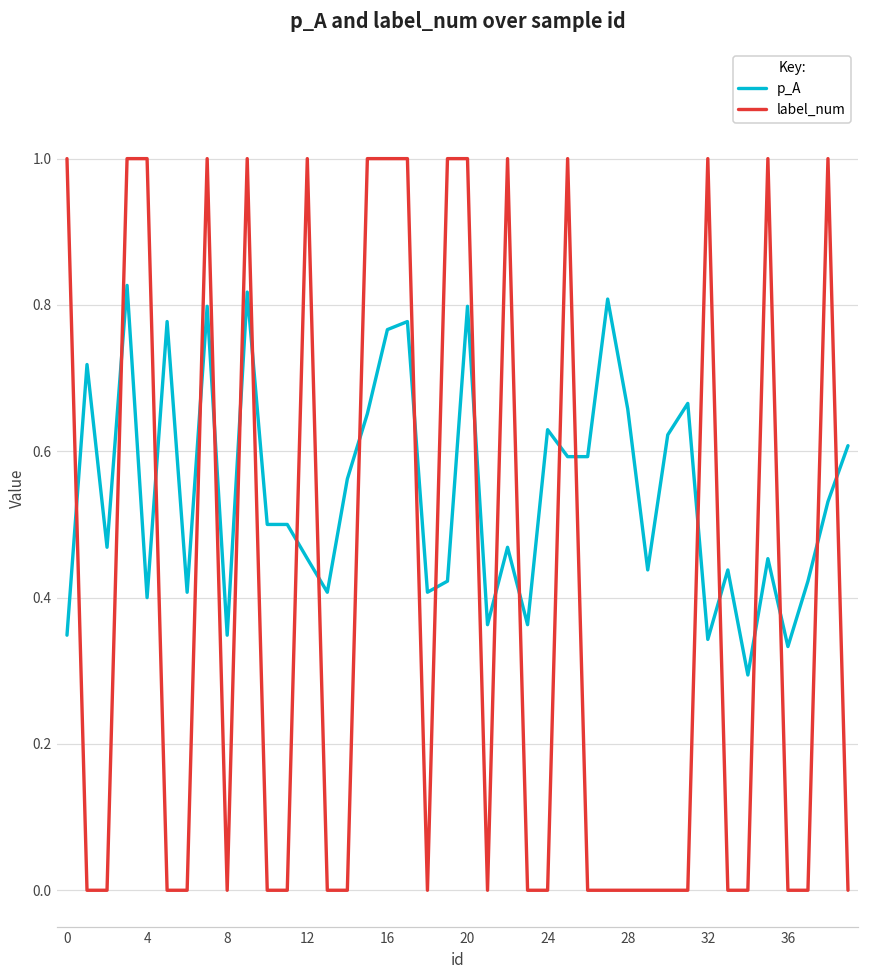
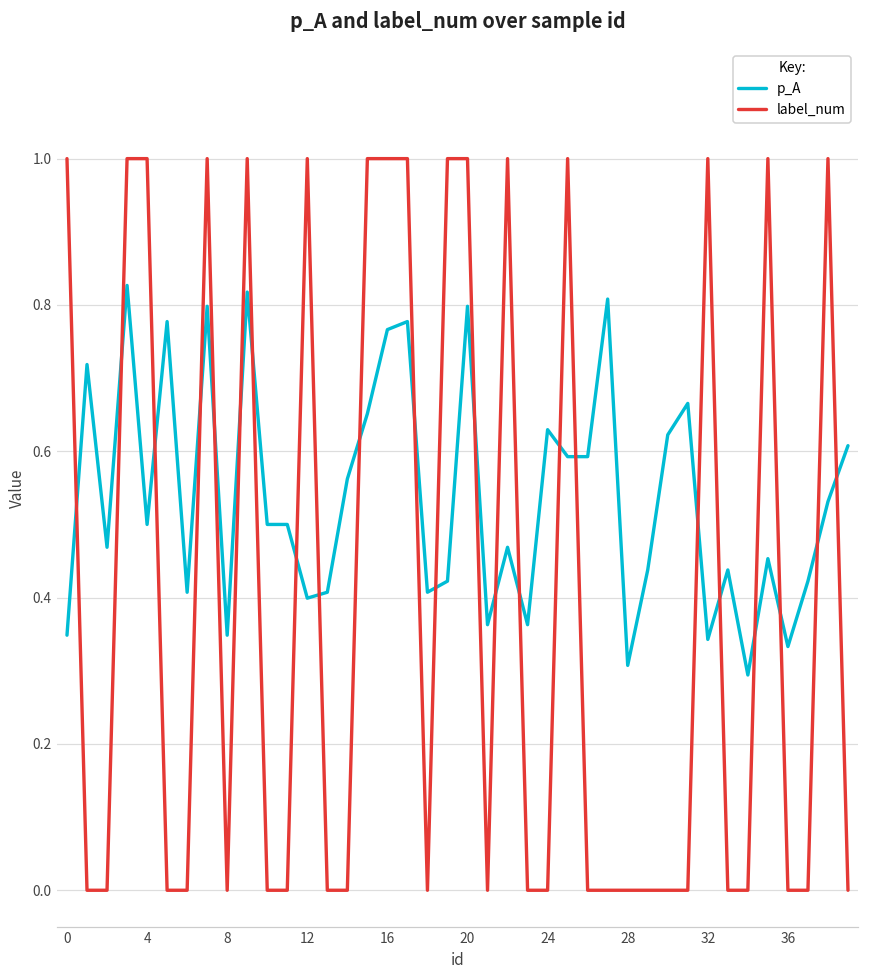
  {
    "p_A": {
      "0": 0.35,
-     "4": 0.4,
+     "4": 0.5,
      "8": 0.35,
-     "12": 0.45,
+     "12": 0.40,
      "16": 0.77,
      "20": 0.80,
      "24": 0.63,
-     "28": 0.66,
+     "28": 0.31,
      "32": 0.34,
      "36": 0.33
    },
    "label_num": {
      "0": 1.00,
      "4": 1.00,
      "8": 0.00,
      "12": 1.00,
      "16": 1.00,
      "20": 1.00,
      "24": 0.00,
      "28": 0.00,
      "32": 1.00,
      "36": 0.00
    }
  }
